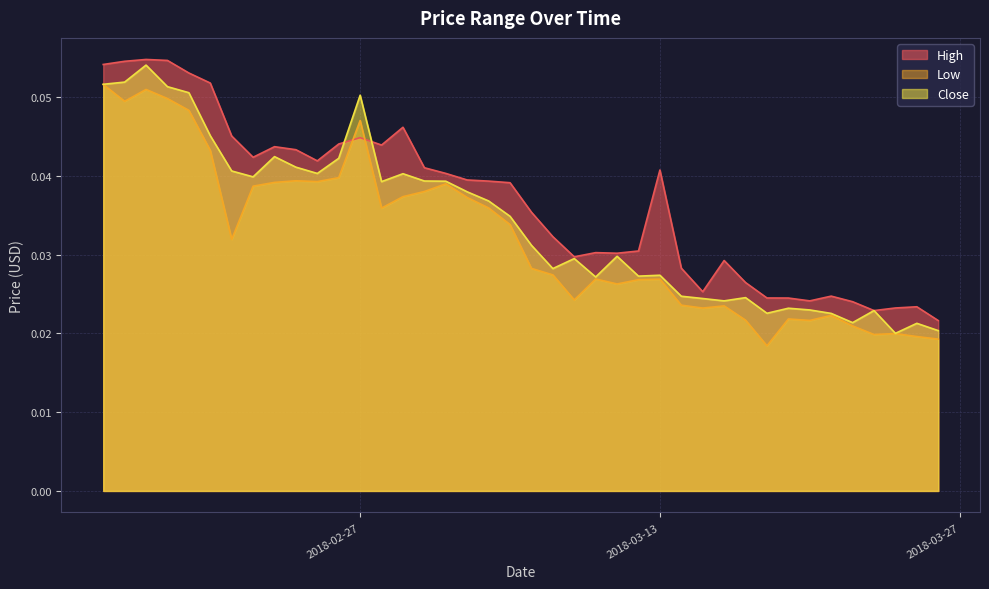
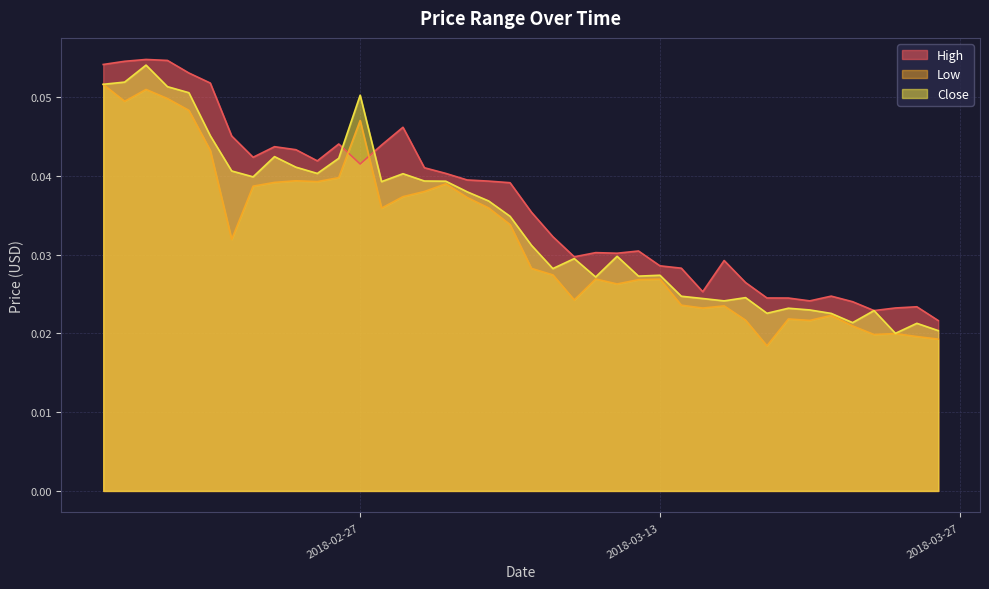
  {
    "High": {
-     "2018-02-27": 0.045,
-     "2018-03-13": 0.041
+     "2018-02-27": 0.041,
+     "2018-03-13": 0.029
    },
    "Low": {
      "2018-02-27": 0.047,
      "2018-03-13": 0.027
    },
    "Close": {
      "2018-02-27": 0.050,
      "2018-03-13": 0.027
    }
  }
